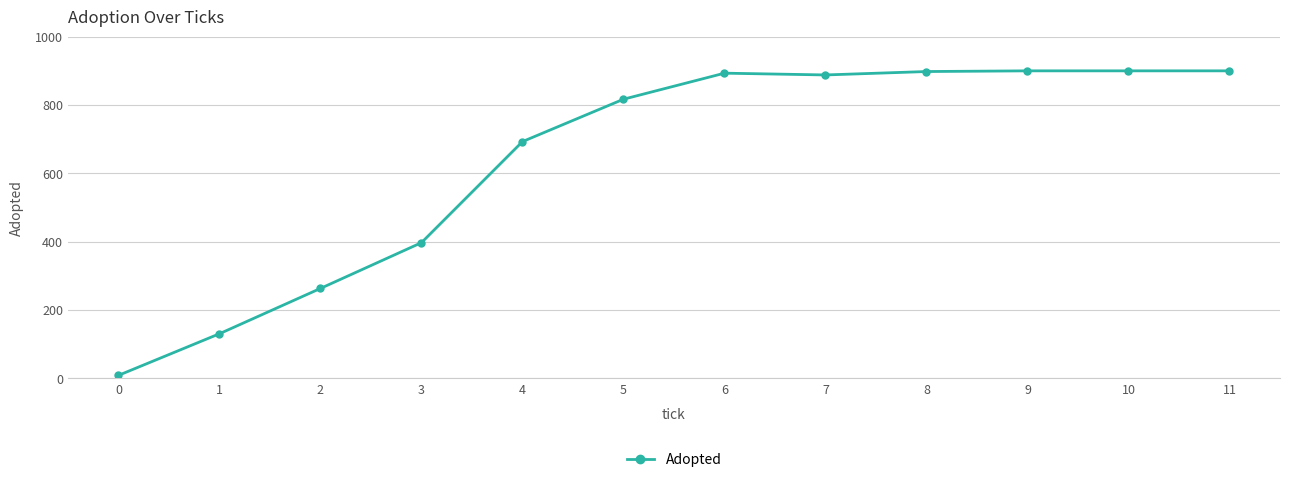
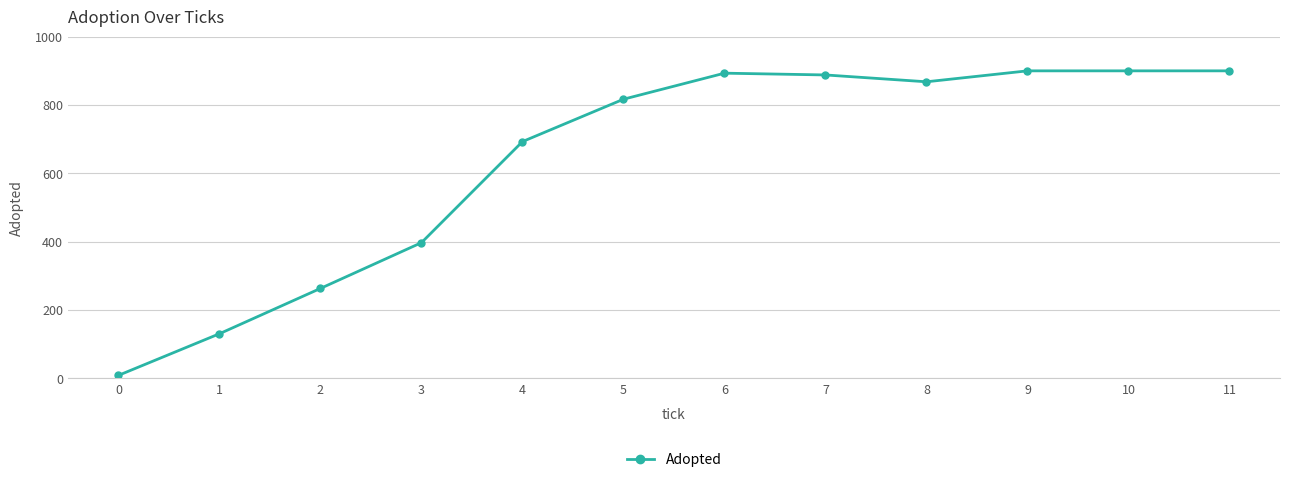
  {
    "0": 10,
    "1": 130,
    "2": 260,
    "3": 400,
    "4": 690,
    "5": 820,
    "6": 890,
    "7": 890,
-   "8": 900,
+   "8": 870,
    "9": 900,
    "10": 900,
    "11": 900
  }
